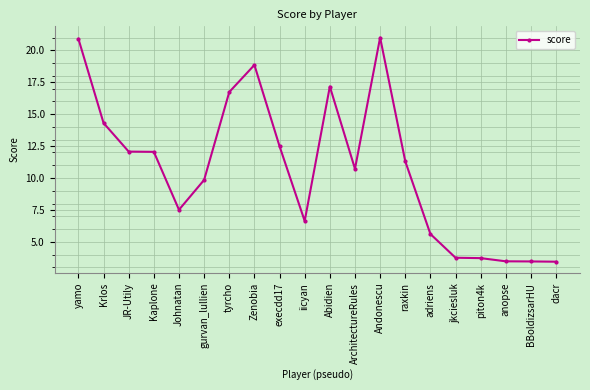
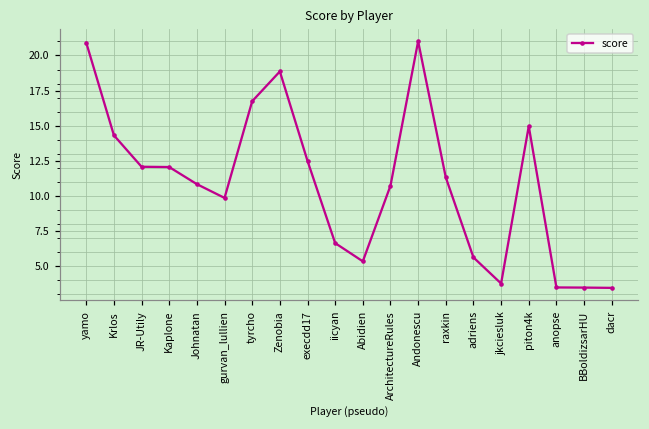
  {
    "yamo": 20.9,
    "Krlos": 14.3,
    "JR-Utily": 12.1,
    "Kaplone": 12.1,
-   "Johnatan": 7.5,
+   "Johnatan": 10.8,
    "gurvan_lullien": 9.9,
    "tyrcho": 16.7,
    "Zenobia": 18.9,
    "execdd17": 12.5,
    "iicyan": 6.6,
-   "Abidien": 17.2,
+   "Abidien": 5.3,
    "ArchitectureRules": 10.7,
    "Andonescu": 21.0,
    "raxkin": 11.3,
    "adriens": 5.6,
    "jkciesluk": 3.8,
-   "piton4k": 3.7,
+   "piton4k": 15.0,
    "anopse": 3.5,
    "BBoldizsarHU": 3.5,
    "dacr": 3.4
  }
